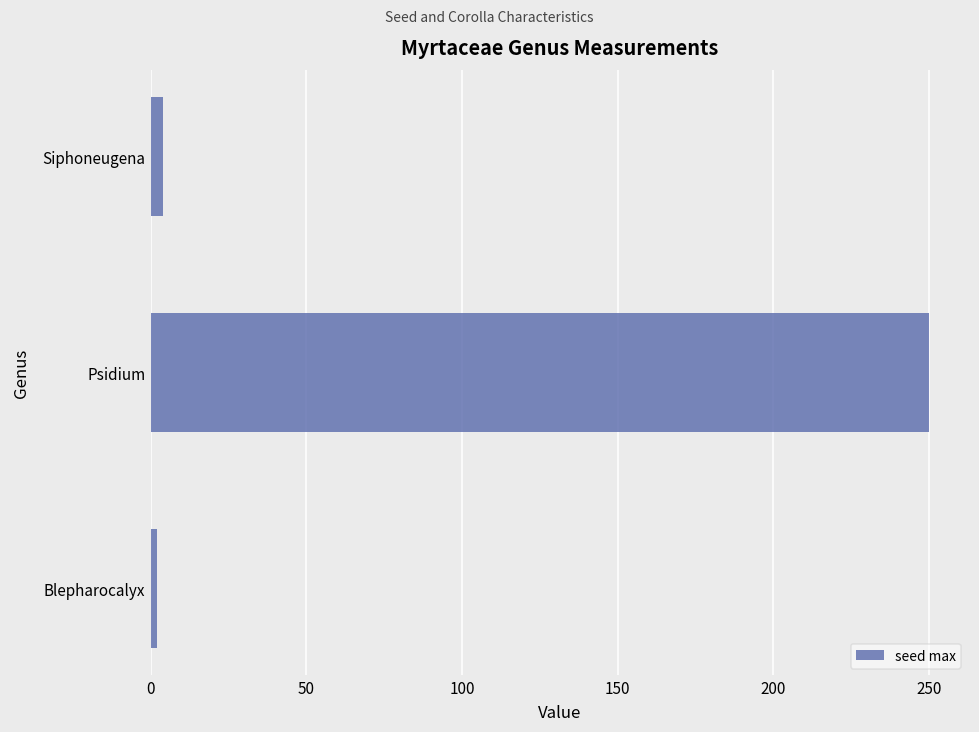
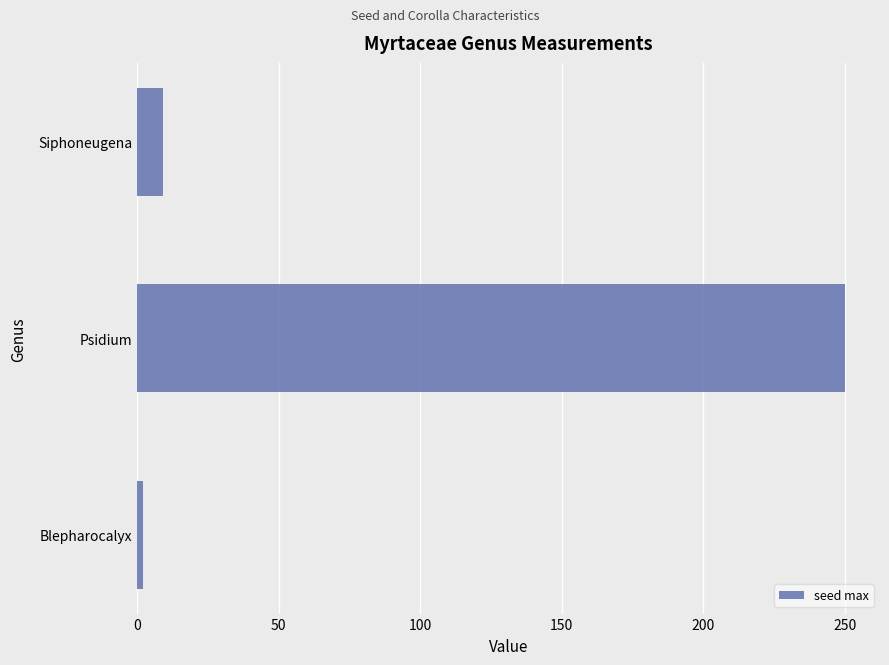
  {
-   "Siphoneugena": 4,
+   "Siphoneugena": 9,
    "Psidium": 250,
    "Blepharocalyx": 2
  }
